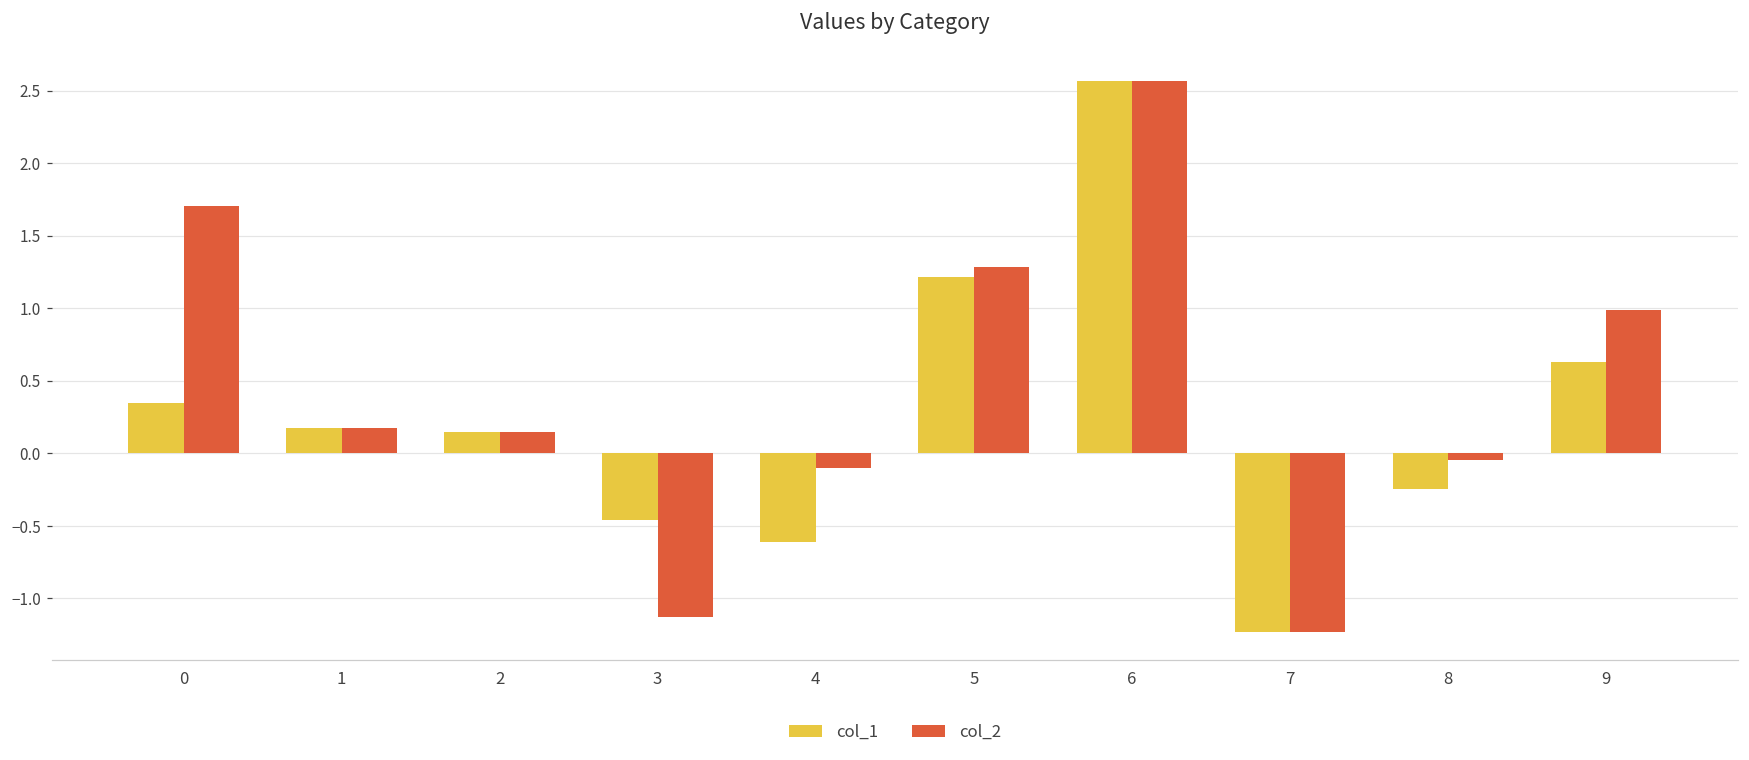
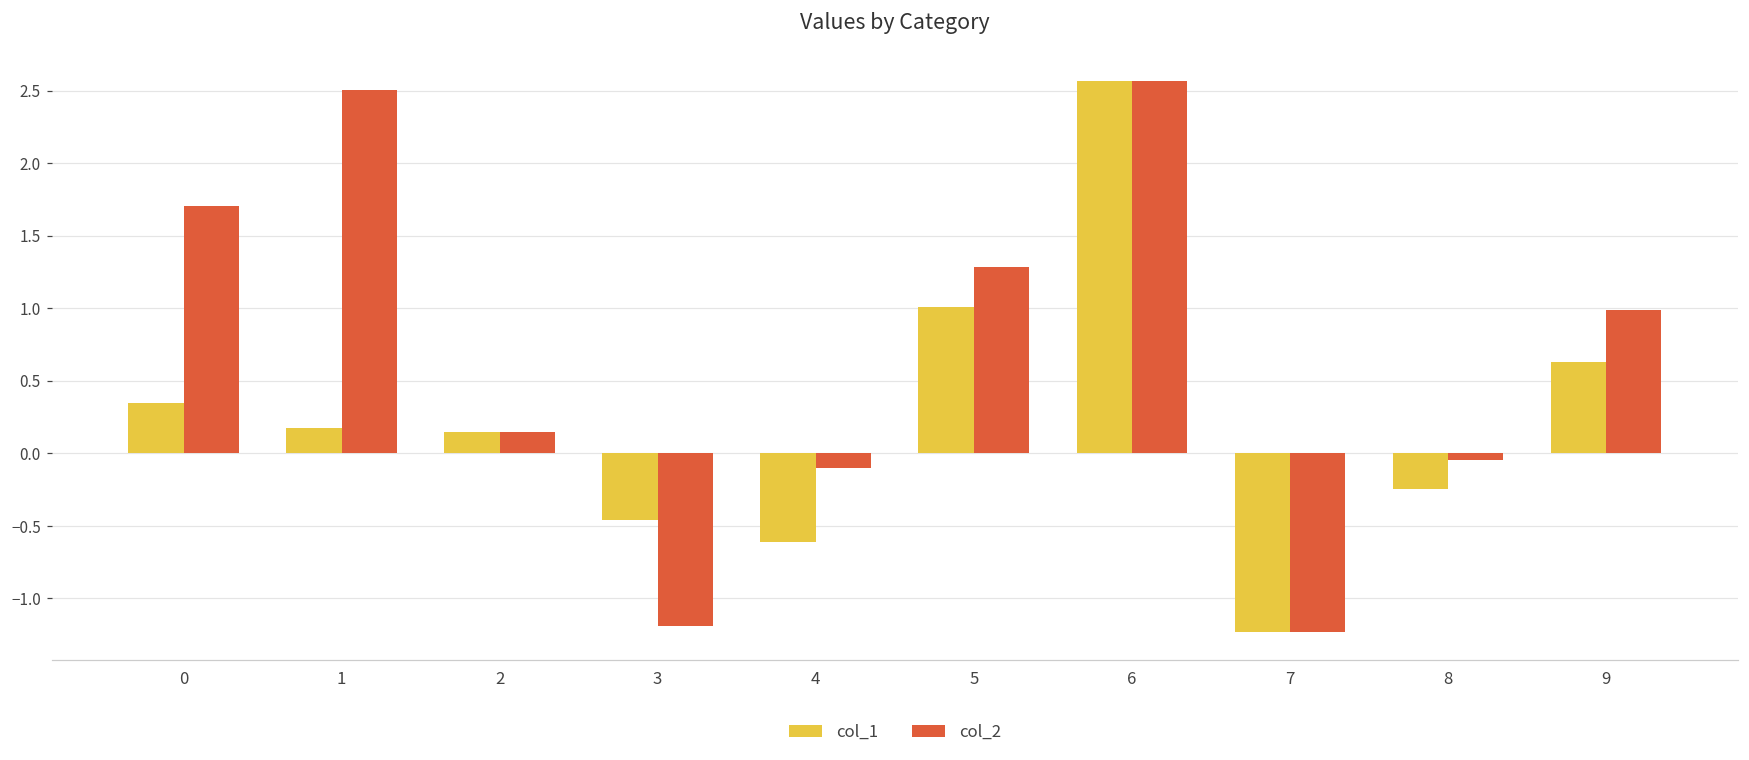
  {
    "col_1": {
      "0": 0.35,
      "1": 0.18,
      "2": 0.15,
      "3": -0.46,
      "4": -0.61,
-     "5": 1.22,
+     "5": 1.01,
      "6": 2.57,
      "7": -1.23,
      "8": -0.24,
      "9": 0.63
    },
    "col_2": {
      "0": 1.70,
-     "1": 0.18,
+     "1": 2.50,
      "2": 0.15,
-     "3": -1.13,
+     "3": -1.19,
      "4": -0.10,
      "5": 1.29,
      "6": 2.57,
      "7": -1.23,
      "8": -0.05,
      "9": 0.99
    }
  }
